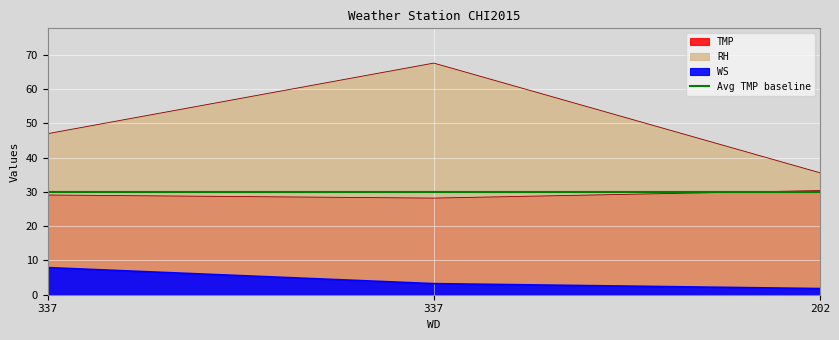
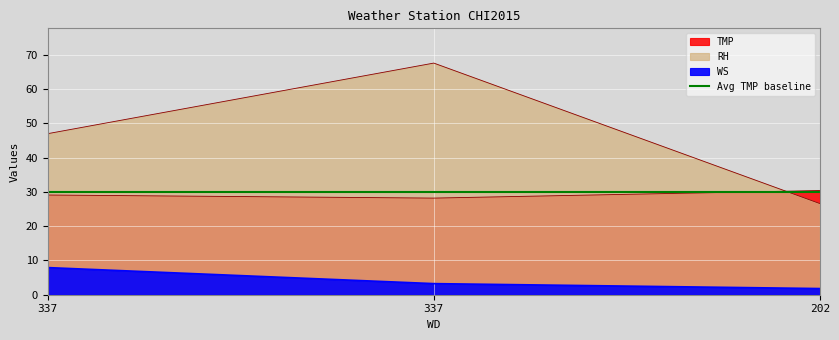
  {
    "RH": {
-     "202": 36
+     "202": 27
    },
    "WS": {
      "202": 2
    }
  }
